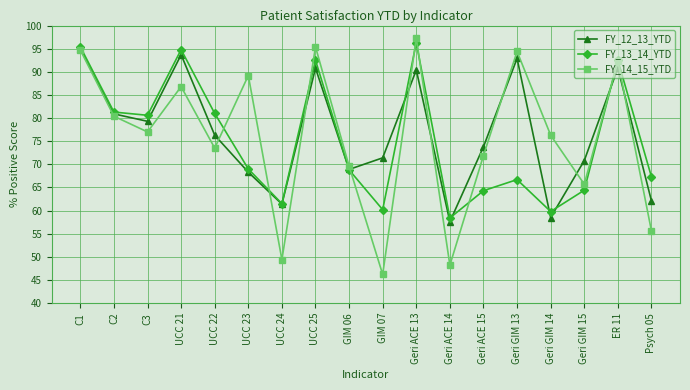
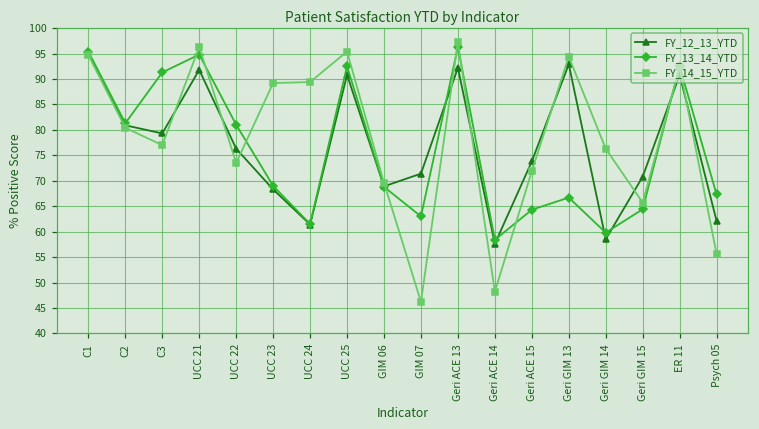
  {
    "FY_12_13_YTD": {
      "C3": 79,
-     "UCC 21": 94,
+     "UCC 21": 92,
      "UCC 22": 76,
      "UCC 23": 68,
      "UCC 25": 91,
      "GIM 07": 71,
-     "Geri ACE 13": 90,
+     "Geri ACE 13": 92,
      "Geri ACE 14": 58,
      "Geri ACE 15": 74,
      "Geri GIM 13": 93,
      "Geri GIM 14": 59,
      "Geri GIM 15": 71,
      "Psych 05": 62
    },
    "FY_13_14_YTD": {
-     "C3": 81,
+     "C3": 91,
      "UCC 21": 95,
      "UCC 22": 81,
      "UCC 23": 69,
      "UCC 25": 93,
-     "GIM 07": 60,
+     "GIM 07": 63,
      "Geri ACE 13": 96,
      "Geri ACE 14": 58,
      "Geri ACE 15": 64,
      "Geri GIM 13": 67,
      "Geri GIM 14": 60,
      "Geri GIM 15": 64,
      "Psych 05": 67
    },
    "FY_14_15_YTD": {
      "C3": 77,
-     "UCC 21": 87,
+     "UCC 21": 96,
      "UCC 22": 74,
      "UCC 23": 89,
-     "UCC 24": 49,
+     "UCC 24": 89,
      "UCC 25": 95,
      "GIM 06": 70,
      "GIM 07": 46,
      "Geri ACE 13": 97,
      "Geri ACE 14": 48,
      "Geri ACE 15": 72,
      "Geri GIM 13": 94,
      "Geri GIM 14": 76,
      "Geri GIM 15": 66,
      "Psych 05": 56
    }
  }
